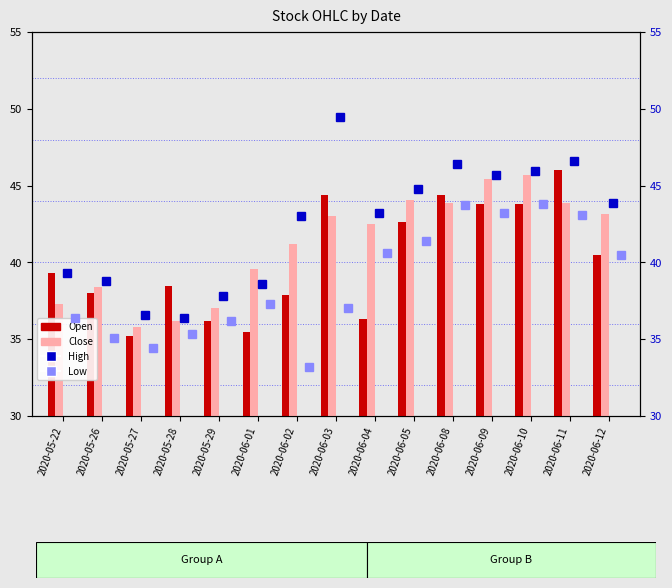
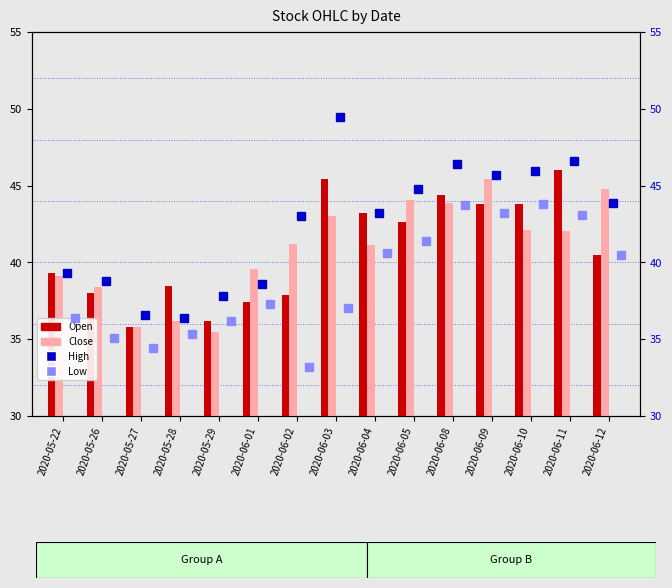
  {
    "Open": {
      "2020-05-22": 39.3,
      "2020-05-26": 38.0,
-     "2020-05-27": 35.2,
+     "2020-05-27": 35.8,
      "2020-05-28": 38.5,
      "2020-05-29": 36.2,
-     "2020-06-01": 35.5,
+     "2020-06-01": 37.4,
      "2020-06-02": 37.9,
-     "2020-06-03": 44.4,
-     "2020-06-04": 36.3,
+     "2020-06-03": 45.4,
+     "2020-06-04": 43.2,
      "2020-06-05": 42.6,
      "2020-06-08": 44.4,
      "2020-06-09": 43.8,
      "2020-06-10": 43.8,
      "2020-06-11": 46.0,
      "2020-06-12": 40.5
    },
    "Close": {
-     "2020-05-22": 37.3,
+     "2020-05-22": 39.1,
      "2020-05-26": 38.4,
      "2020-05-27": 35.8,
      "2020-05-28": 36.2,
-     "2020-05-29": 37.0,
+     "2020-05-29": 35.5,
      "2020-06-01": 39.6,
      "2020-06-02": 41.2,
      "2020-06-03": 43.0,
-     "2020-06-04": 42.5,
+     "2020-06-04": 41.1,
      "2020-06-05": 44.0,
      "2020-06-08": 43.9,
      "2020-06-09": 45.5,
-     "2020-06-10": 45.7,
-     "2020-06-11": 43.9,
-     "2020-06-12": 43.1
+     "2020-06-10": 42.1,
+     "2020-06-11": 42.1,
+     "2020-06-12": 44.8
    }
  }
